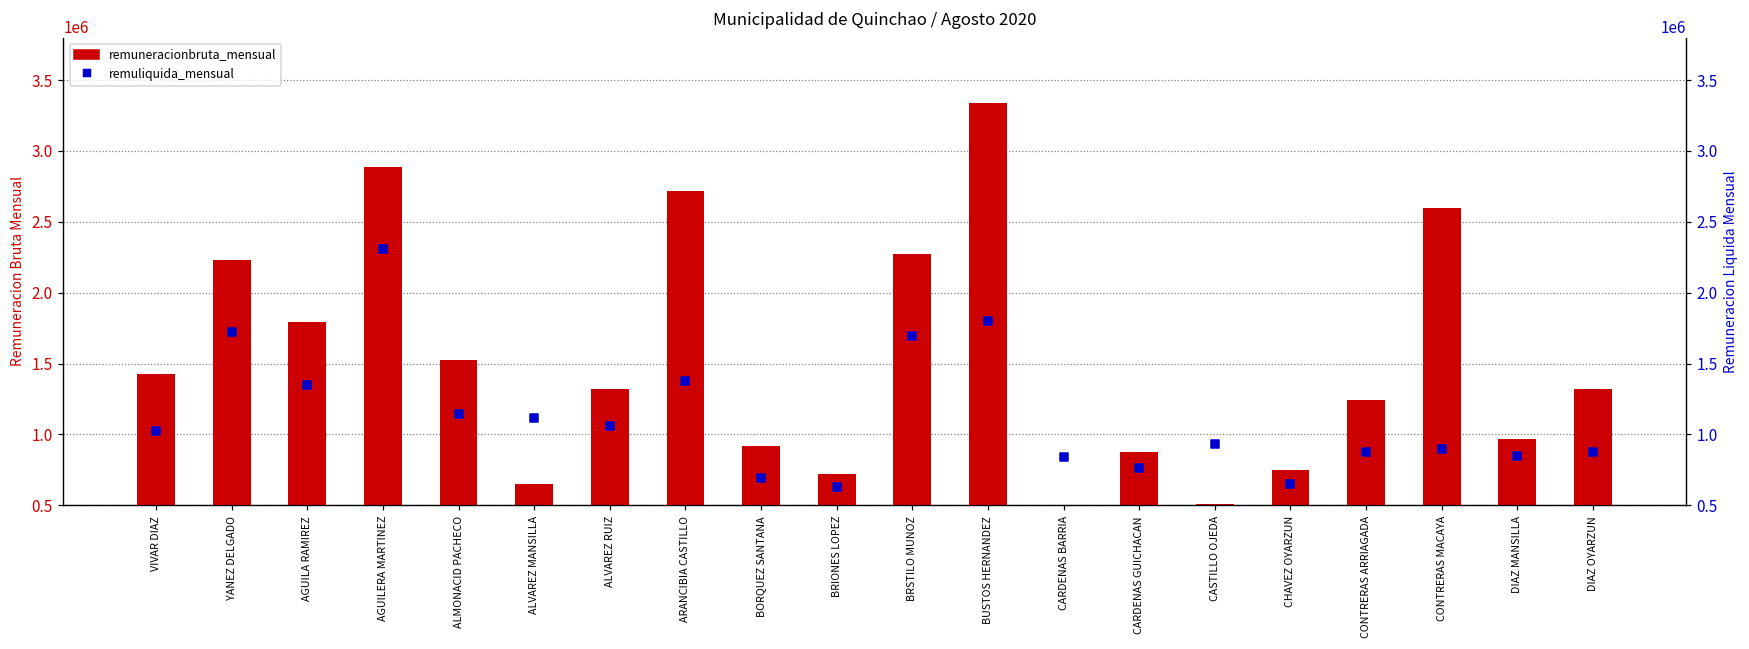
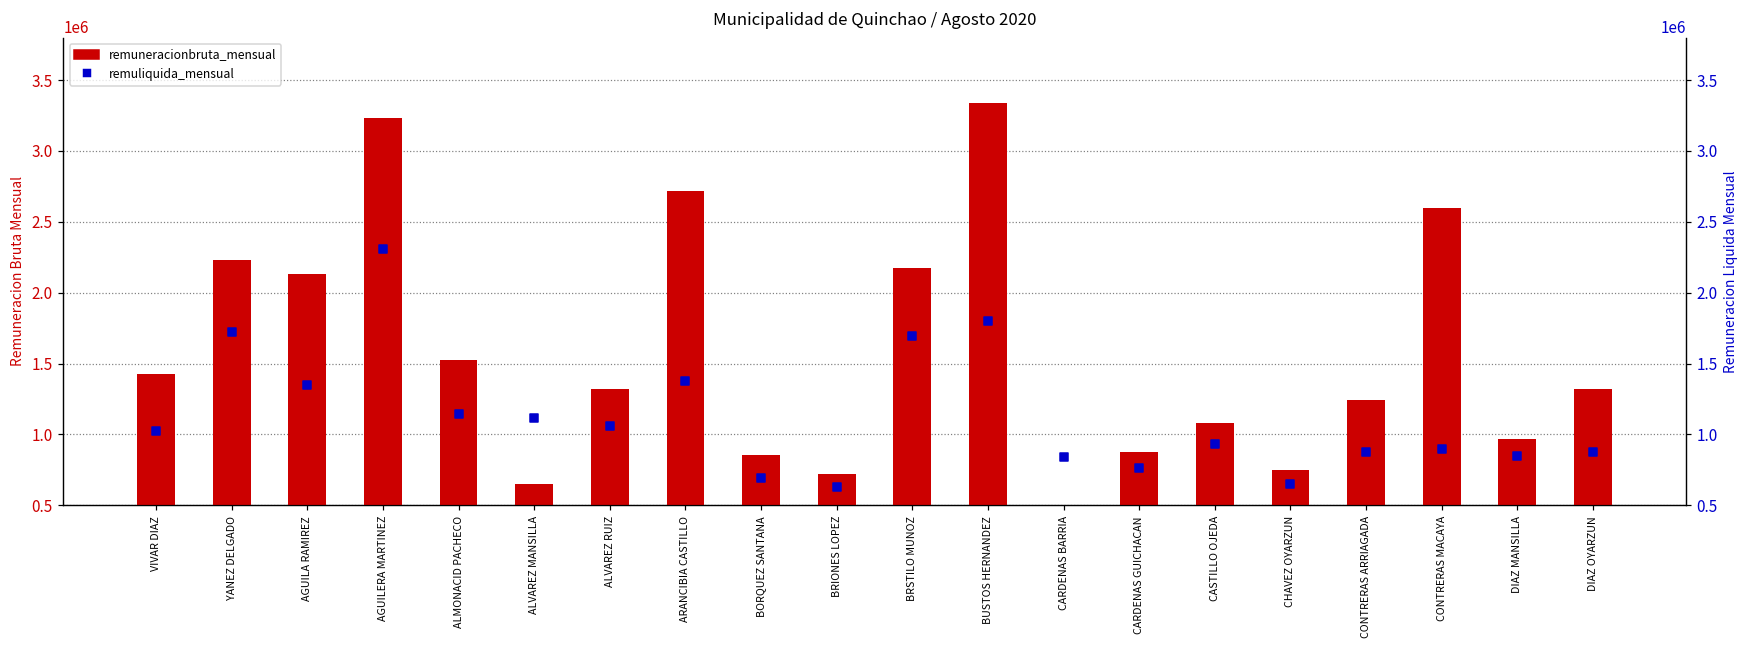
  {
    "remuneracionbruta_mensual": {
      "VIVAR DIAZ": 1420000,
      "YANEZ DELGADO": 2230000,
-     "AGUILA RAMIREZ": 1800000,
-     "AGUILERA MARTINEZ": 2890000,
+     "AGUILA RAMIREZ": 2130000,
+     "AGUILERA MARTINEZ": 3230000,
      "ALMONACID PACHECO": 1530000,
      "ALVAREZ MANSILLA": 650000,
      "ALVAREZ RUIZ": 1320000,
      "ARANCIBIA CASTILLO": 2720000,
-     "BORQUEZ SANTANA": 920000,
+     "BORQUEZ SANTANA": 850000,
      "BRIONES LOPEZ": 720000,
-     "BRSTILO MUNOZ": 2280000,
+     "BRSTILO MUNOZ": 2180000,
      "BUSTOS HERNANDEZ": 3340000,
      "CARDENAS GUICHACAN": 870000,
-     "CASTILLO OJEDA": 510000,
+     "CASTILLO OJEDA": 1080000,
      "CHAVEZ OYARZUN": 750000,
      "CONTRERAS ARRIAGADA": 1240000,
      "CONTRERAS MACAYA": 2600000,
      "DIAZ MANSILLA": 970000,
      "DIAZ OYARZUN": 1320000
    }
  }
